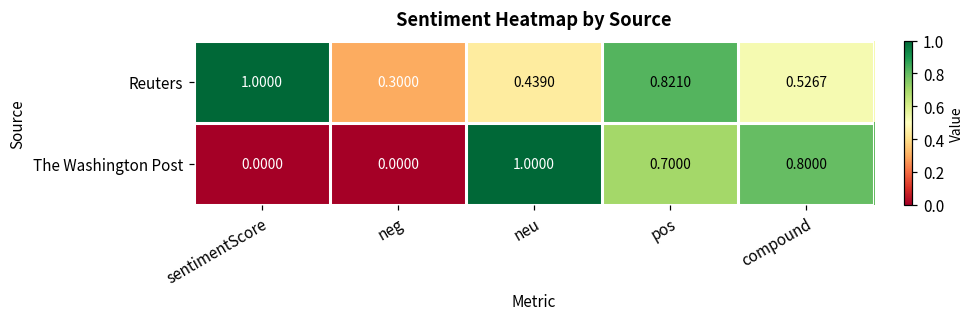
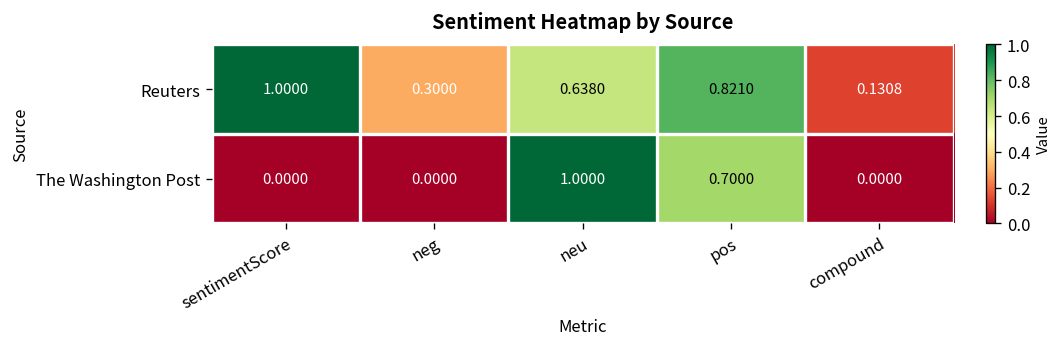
  {
    "Reuters": {
      "sentimentScore": 1.0000,
      "neg": 0.3000,
-     "neu": 0.4390,
+     "neu": 0.6380,
      "pos": 0.8210,
-     "compound": 0.5267
+     "compound": 0.1308
    },
    "The Washington Post": {
      "sentimentScore": 0.0000,
      "neg": 0.0000,
      "neu": 1.0000,
      "pos": 0.7000,
-     "compound": 0.8000
+     "compound": 0.0000
    }
  }
